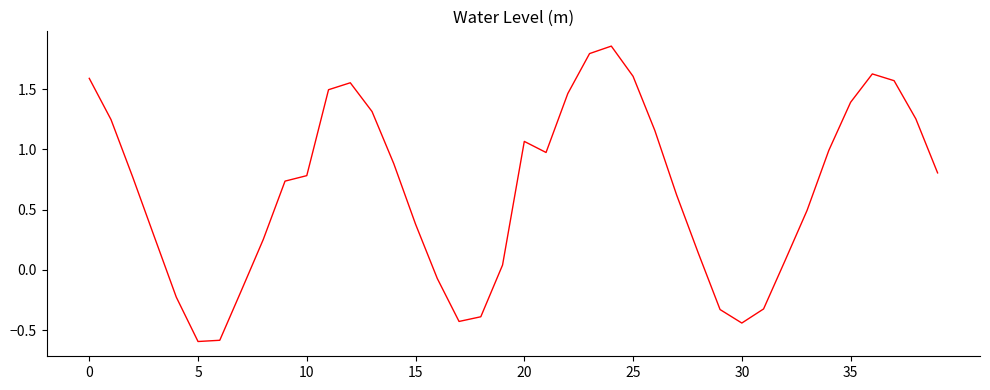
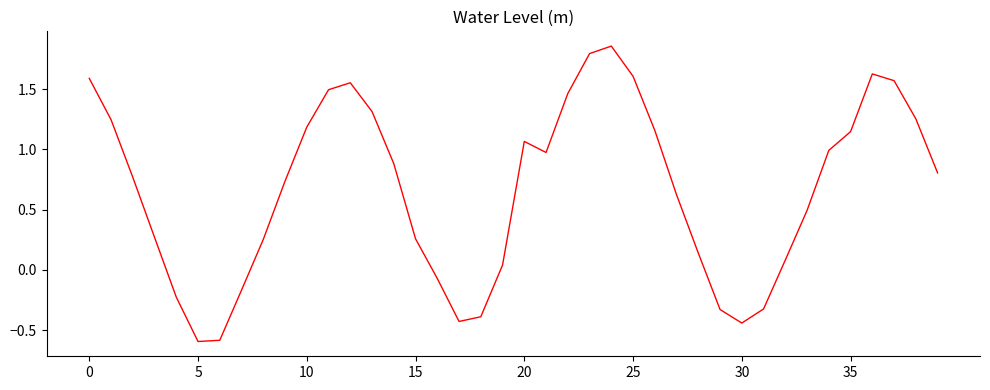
  {
    "0": 1.59,
    "5": -0.59,
-   "10": 0.78,
-   "15": 0.38,
+   "10": 1.18,
+   "15": 0.26,
    "20": 1.07,
    "25": 1.61,
    "30": -0.44,
-   "35": 1.39
+   "35": 1.15
  }
